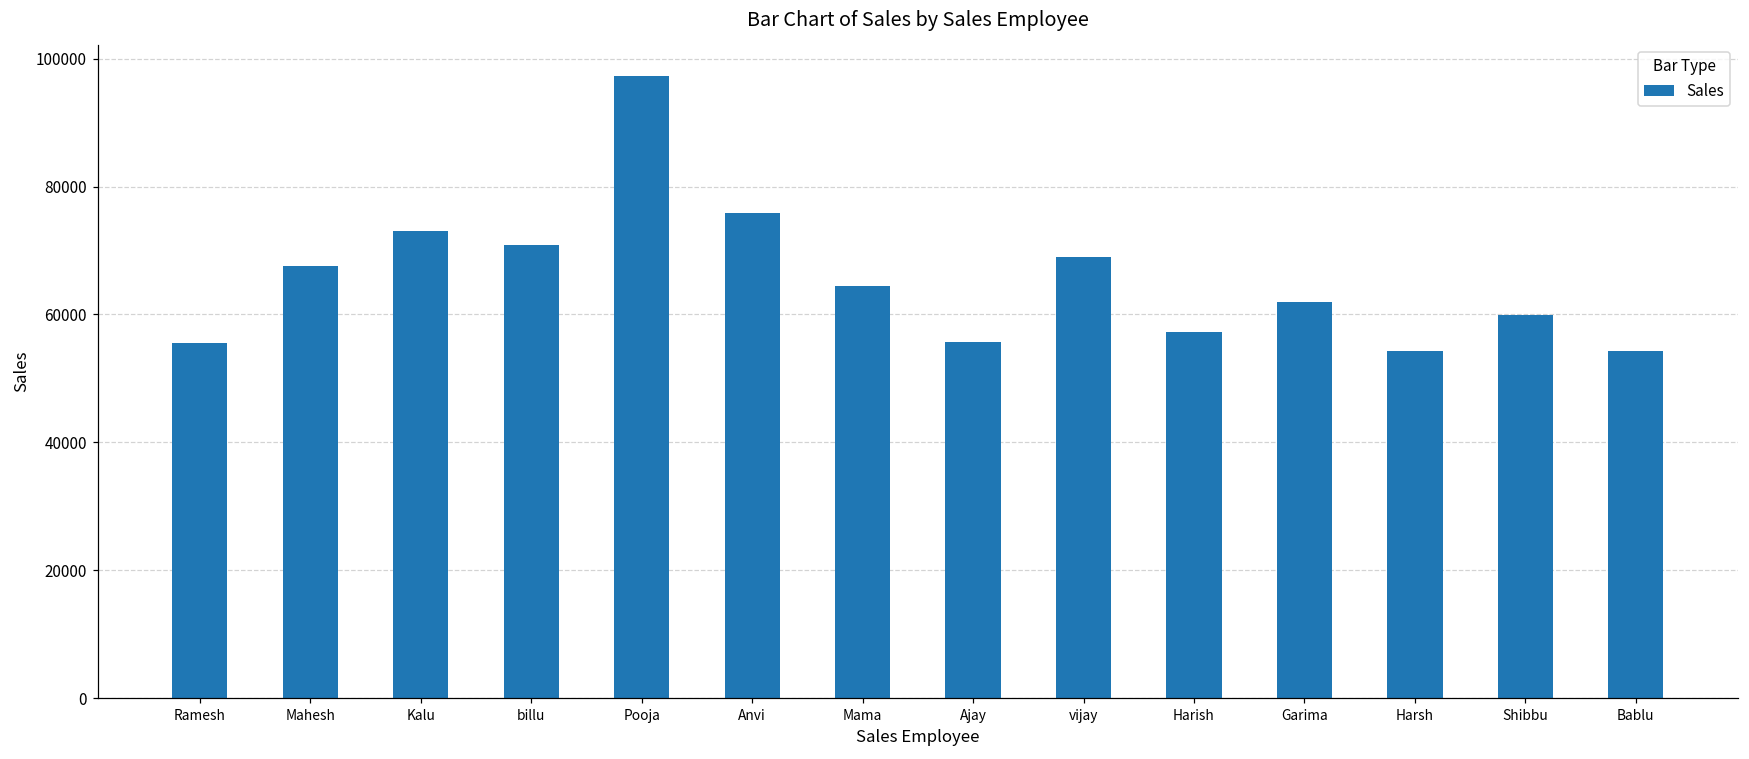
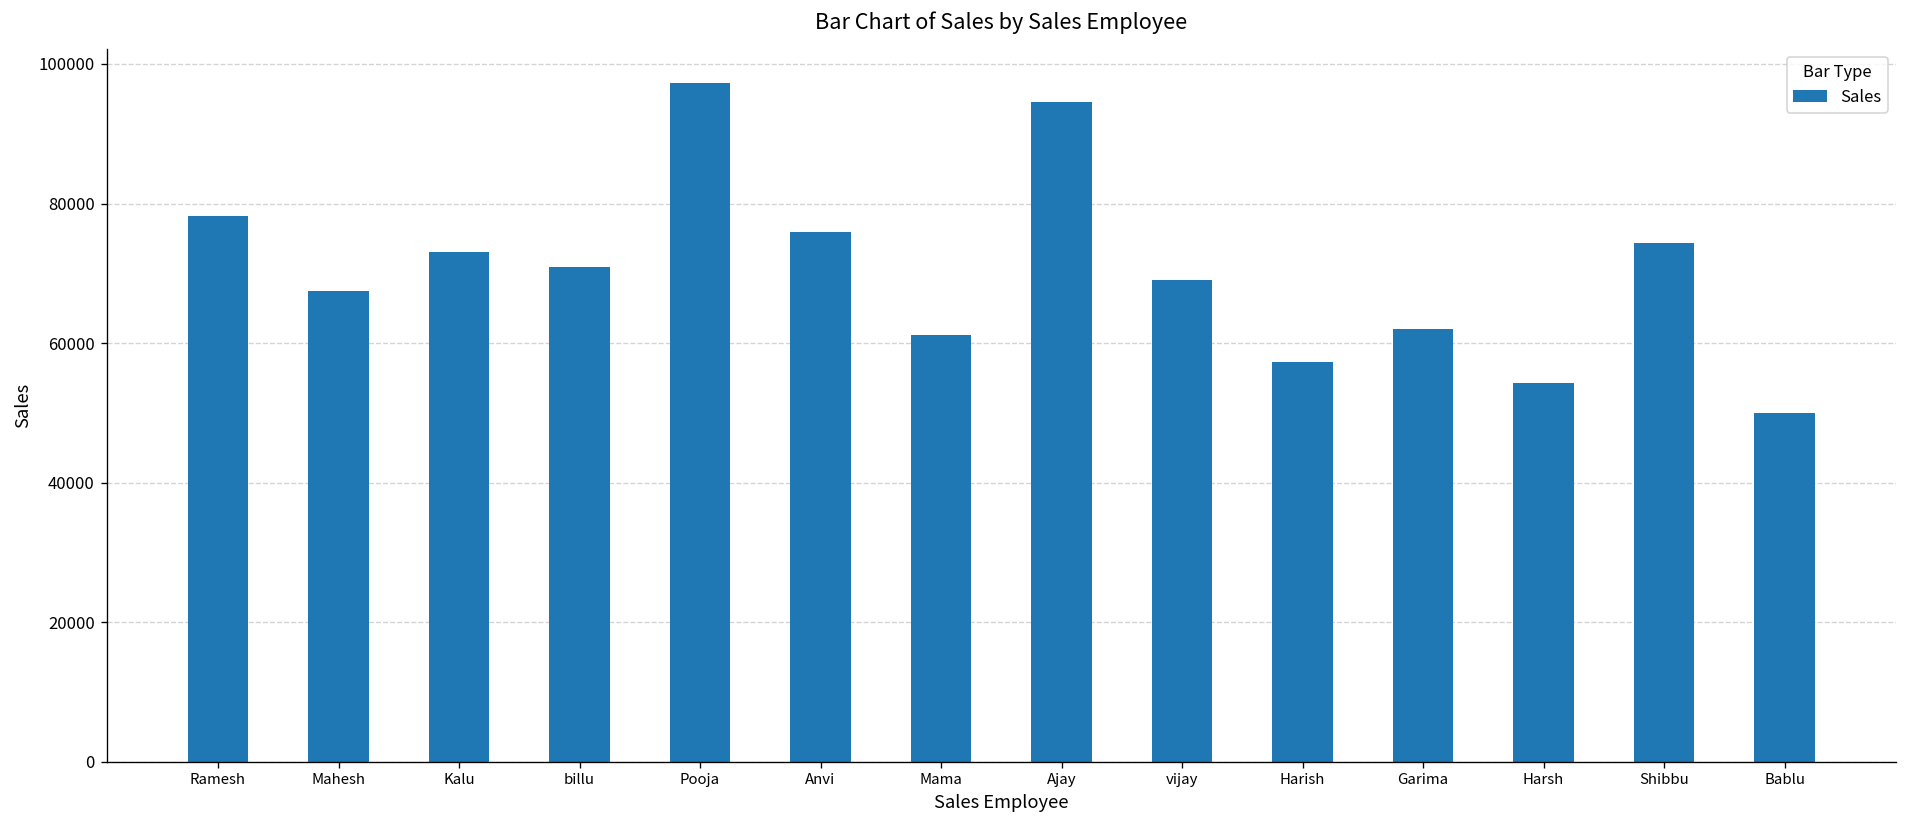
  {
-   "Ramesh": 56000,
+   "Ramesh": 78000,
    "Mahesh": 68000,
    "Kalu": 73000,
    "billu": 71000,
    "Pooja": 97000,
    "Anvi": 76000,
-   "Mama": 64000,
-   "Ajay": 56000,
+   "Mama": 61000,
+   "Ajay": 95000,
    "vijay": 69000,
    "Harish": 57000,
    "Garima": 62000,
    "Harsh": 54000,
-   "Shibbu": 60000,
-   "Bablu": 54000
+   "Shibbu": 74000,
+   "Bablu": 50000
  }
